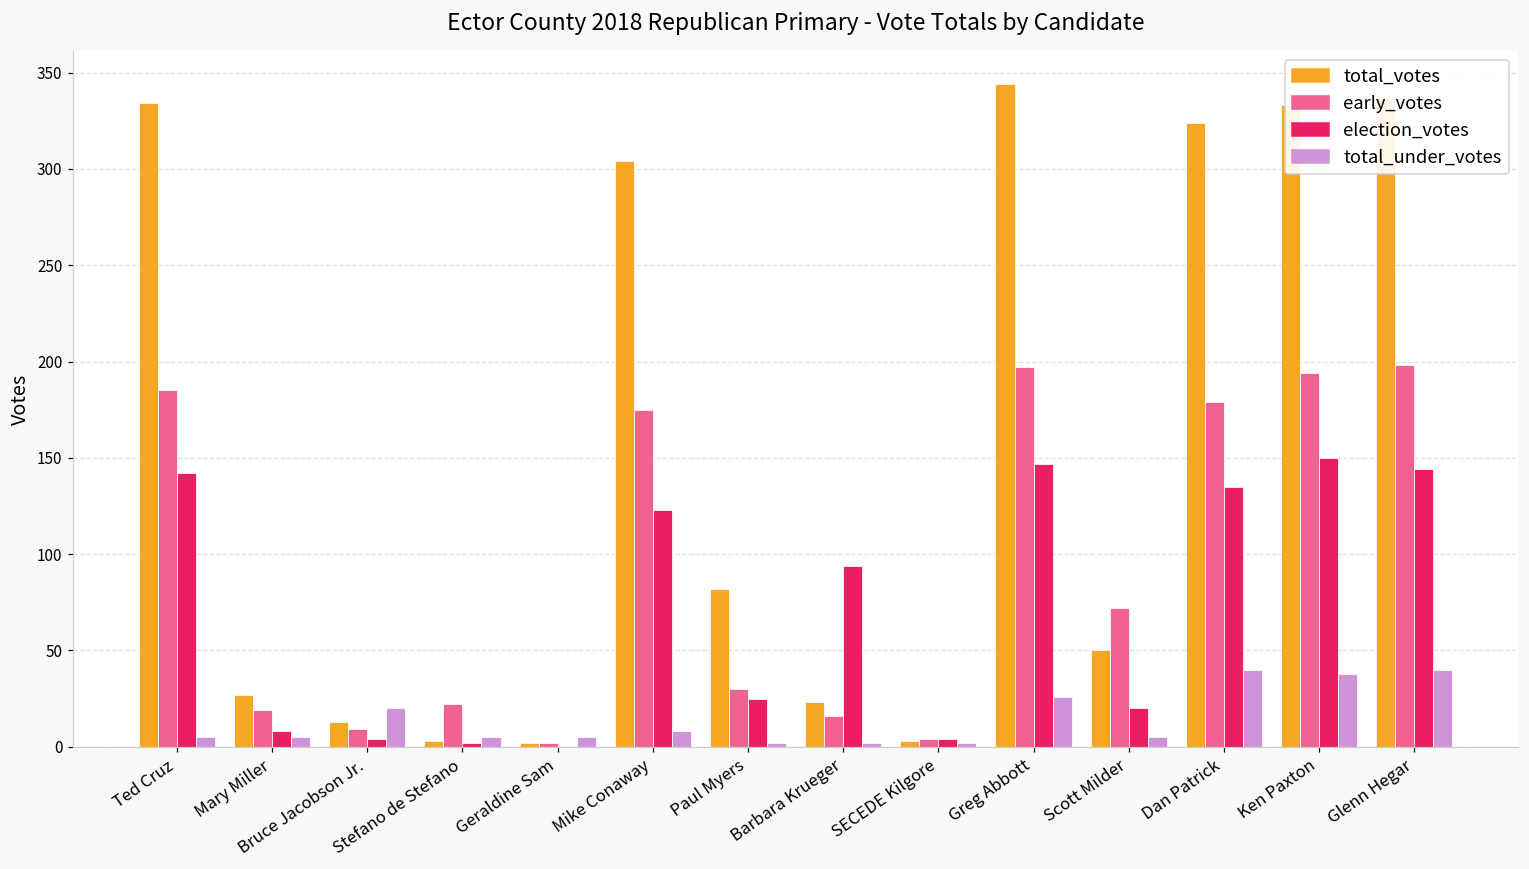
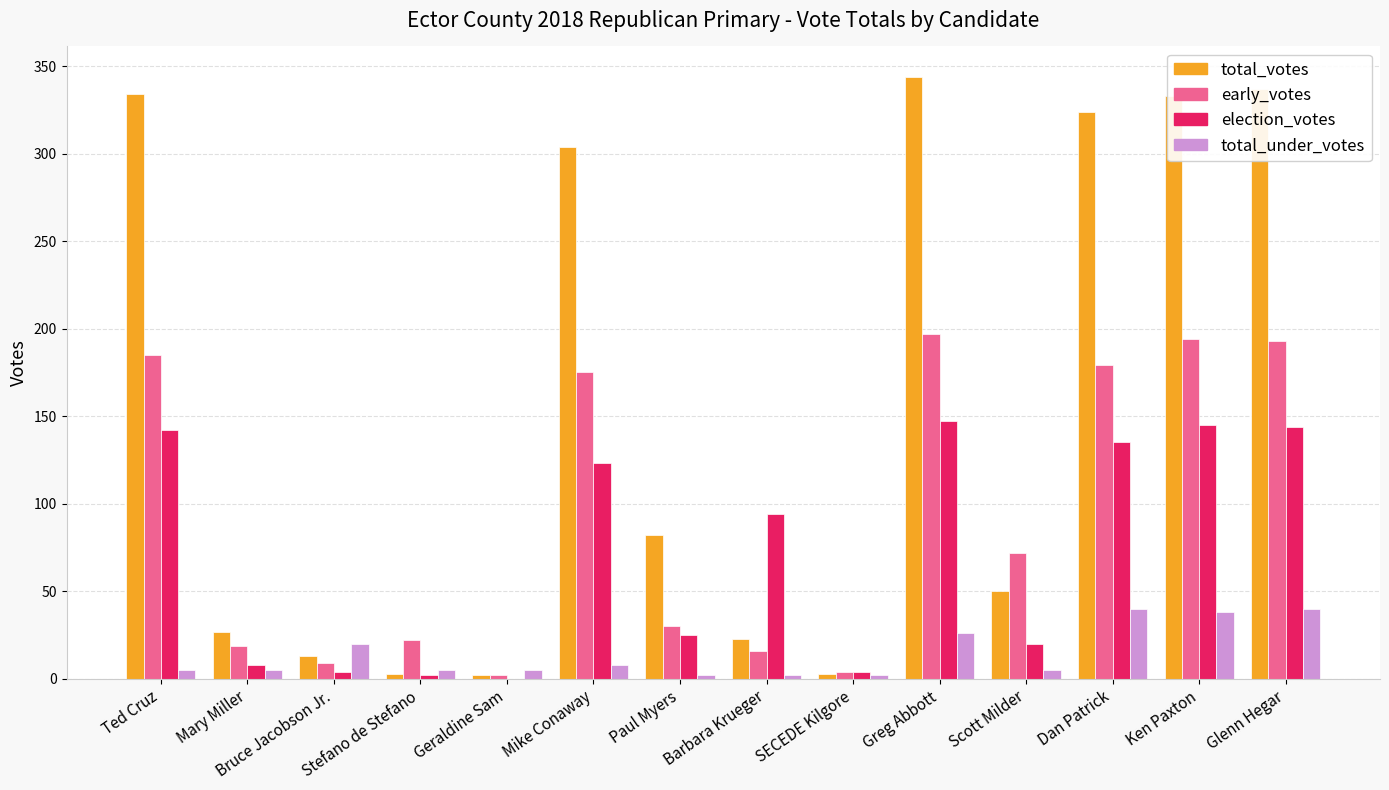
  {
    "total_votes": {
      "Ted Cruz": 334,
      "Mary Miller": 27,
      "Bruce Jacobson Jr.": 13,
      "Stefano de Stefano": 3,
      "Geraldine Sam": 2,
      "Mike Conaway": 304,
      "Paul Myers": 82,
      "Barbara Krueger": 23,
      "SECEDE Kilgore": 3,
      "Greg Abbott": 344,
      "Scott Milder": 50,
      "Dan Patrick": 324
    },
    "early_votes": {
      "Ted Cruz": 185,
      "Mary Miller": 19,
      "Bruce Jacobson Jr.": 9,
      "Stefano de Stefano": 22,
      "Geraldine Sam": 2,
      "Mike Conaway": 175,
      "Paul Myers": 30,
      "Barbara Krueger": 16,
      "SECEDE Kilgore": 4,
      "Greg Abbott": 197,
      "Scott Milder": 72,
      "Dan Patrick": 179,
      "Ken Paxton": 194,
-     "Glenn Hegar": 198
+     "Glenn Hegar": 193
    },
    "election_votes": {
      "Ted Cruz": 142,
      "Mary Miller": 8,
      "Bruce Jacobson Jr.": 4,
      "Stefano de Stefano": 2,
      "Geraldine Sam": 0,
      "Mike Conaway": 123,
      "Paul Myers": 25,
      "Barbara Krueger": 94,
      "SECEDE Kilgore": 4,
      "Greg Abbott": 147,
      "Scott Milder": 20,
      "Dan Patrick": 135,
-     "Ken Paxton": 150,
+     "Ken Paxton": 145,
      "Glenn Hegar": 144
    },
    "total_under_votes": {
      "Ted Cruz": 5,
      "Mary Miller": 5,
      "Bruce Jacobson Jr.": 20,
      "Stefano de Stefano": 5,
      "Geraldine Sam": 5,
      "Mike Conaway": 8,
      "Paul Myers": 2,
      "Barbara Krueger": 2,
      "SECEDE Kilgore": 2,
      "Greg Abbott": 26,
      "Scott Milder": 5,
      "Dan Patrick": 40,
      "Ken Paxton": 38,
      "Glenn Hegar": 40
    }
  }
